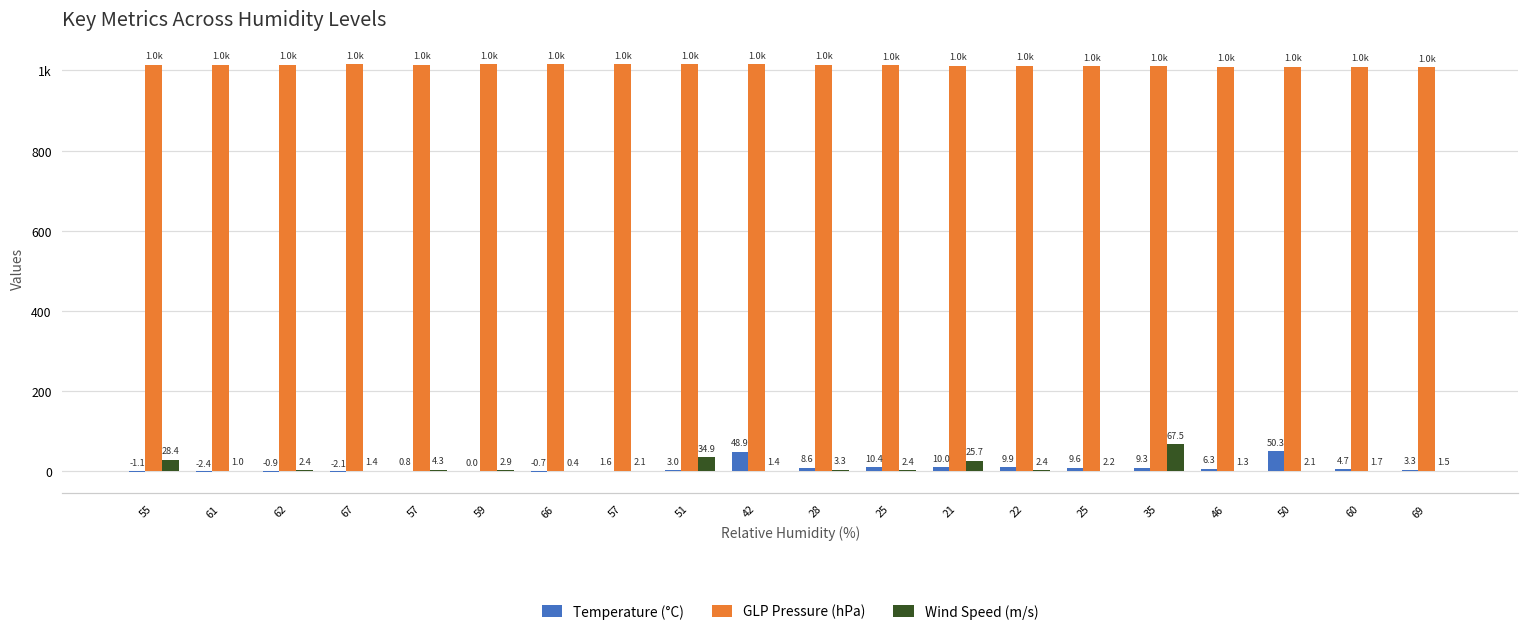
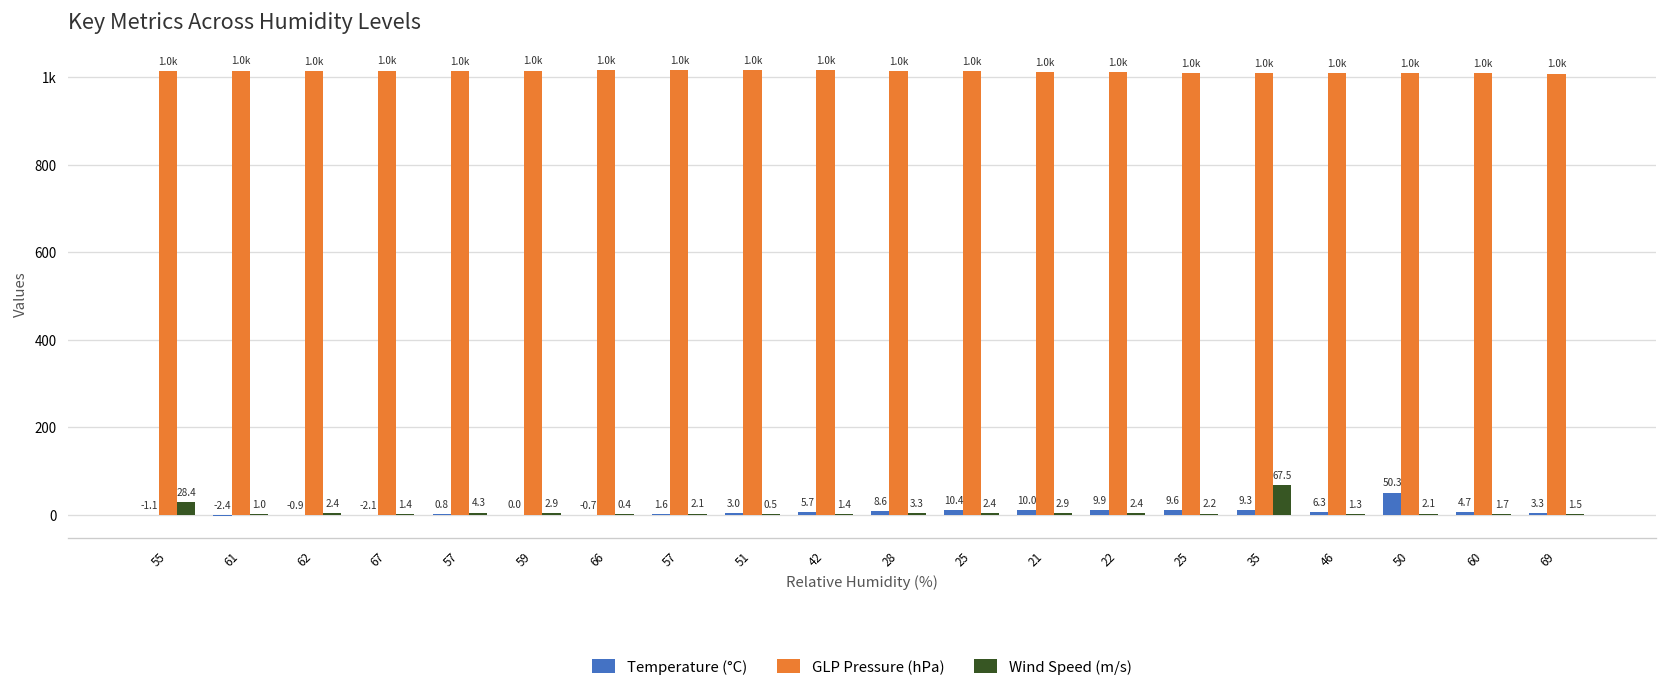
  {
    "Temperature (°C)": {
      "55": "-1.1",
      "61": "-2.4",
      "62": "-0.9",
      "67": "-2.1",
      "59": "0.0",
      "66": "-0.7",
      "51": "3.0",
-     "42": "48.9",
+     "42": "5.7",
      "28": "8.6",
      "21": "10.0",
      "22": "9.9",
      "35": "9.3",
      "46": "6.3",
      "50": "50.3",
      "60": "4.7",
      "69": "3.3"
    },
    "GLP Pressure (hPa)": {
      "55": "1.0k",
      "61": "1.0k",
      "62": "1.0k",
      "67": "1.0k",
      "59": "1.0k",
      "66": "1.0k",
      "51": "1.0k",
      "42": "1.0k",
      "28": "1.0k",
      "21": "1.0k",
      "22": "1.0k",
      "35": "1.0k",
      "46": "1.0k",
      "50": "1.0k",
      "60": "1.0k",
      "69": "1.0k"
    },
    "Wind Speed (m/s)": {
      "55": "28.4",
      "61": "1.0",
      "62": "2.4",
      "67": "1.4",
      "59": "2.9",
      "66": "0.4",
-     "51": "34.9",
+     "51": "0.5",
      "42": "1.4",
      "28": "3.3",
-     "21": "25.7",
+     "21": "2.9",
      "22": "2.4",
      "35": "67.5",
      "46": "1.3",
      "50": "2.1",
      "60": "1.7",
      "69": "1.5"
    }
  }
